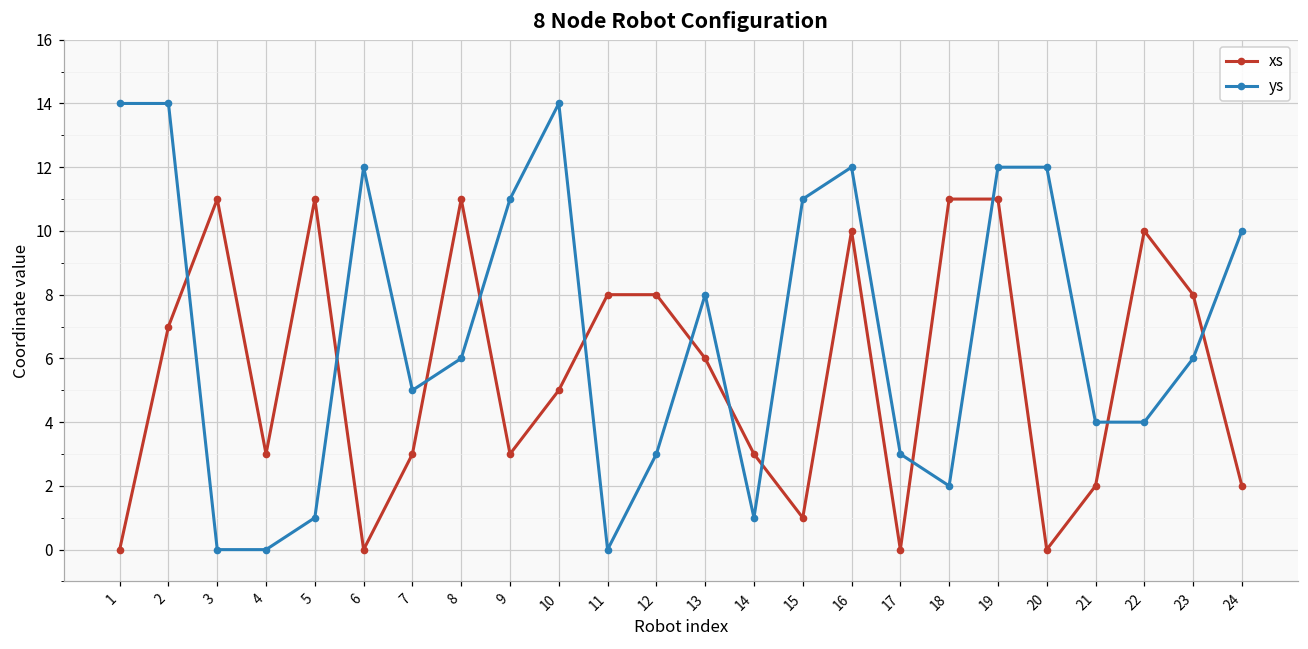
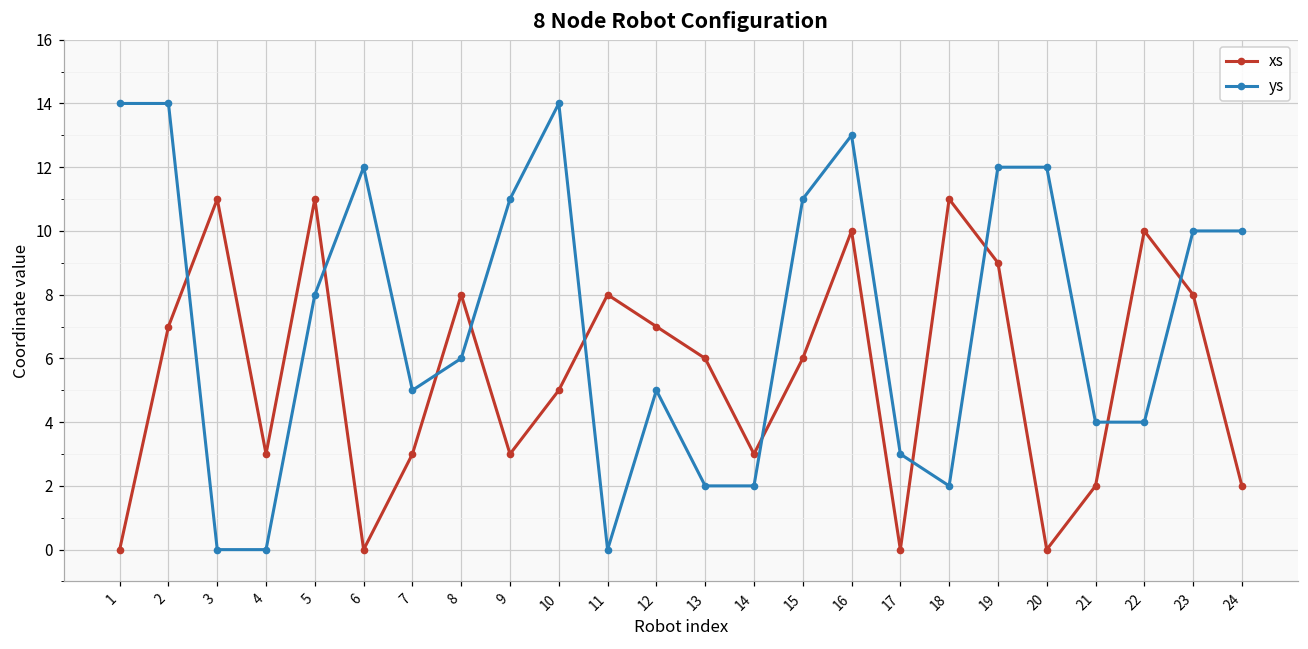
  {
    "xs": {
      "1": 0,
      "2": 7,
      "3": 11,
      "4": 3,
      "5": 11,
      "6": 0,
      "7": 3,
-     "8": 11,
+     "8": 8,
      "9": 3,
      "10": 5,
      "11": 8,
-     "12": 8,
+     "12": 7,
      "13": 6,
      "14": 3,
-     "15": 1,
+     "15": 6,
      "16": 10,
      "17": 0,
      "18": 11,
-     "19": 11,
+     "19": 9,
      "20": 0,
      "21": 2,
      "22": 10,
      "23": 8,
      "24": 2
    },
    "ys": {
      "1": 14,
      "2": 14,
      "3": 0,
      "4": 0,
-     "5": 1,
+     "5": 8,
      "6": 12,
      "7": 5,
      "8": 6,
      "9": 11,
      "10": 14,
      "11": 0,
-     "12": 3,
-     "13": 8,
-     "14": 1,
+     "12": 5,
+     "13": 2,
+     "14": 2,
      "15": 11,
-     "16": 12,
+     "16": 13,
      "17": 3,
      "18": 2,
      "19": 12,
      "20": 12,
      "21": 4,
      "22": 4,
-     "23": 6,
+     "23": 10,
      "24": 10
    }
  }
